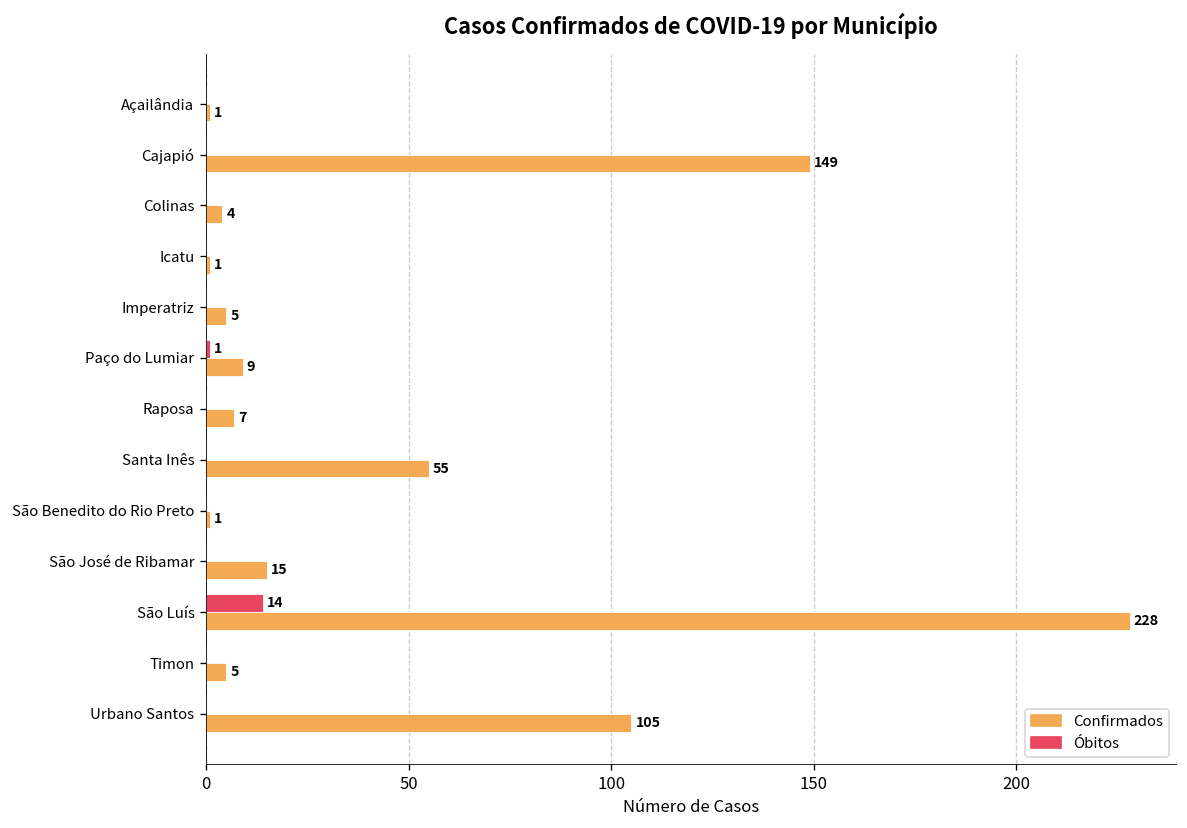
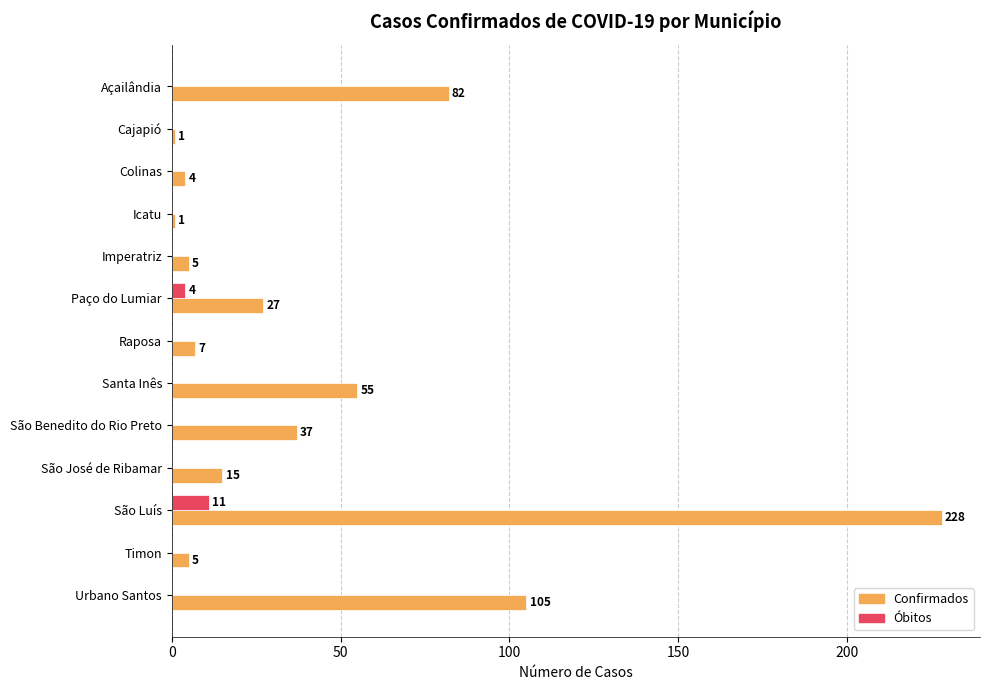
  {
    "Confirmados": {
-     "Açailândia": 1,
-     "Cajapió": 149,
+     "Açailândia": 82,
+     "Cajapió": 1,
      "Colinas": 4,
      "Icatu": 1,
      "Imperatriz": 5,
-     "Paço do Lumiar": 9,
+     "Paço do Lumiar": 27,
      "Raposa": 7,
      "Santa Inês": 55,
-     "São Benedito do Rio Preto": 1,
+     "São Benedito do Rio Preto": 37,
      "São José de Ribamar": 15,
      "São Luís": 228,
      "Timon": 5,
      "Urbano Santos": 105
    },
    "Óbitos": {
-     "Paço do Lumiar": 1,
-     "São Luís": 14
+     "Paço do Lumiar": 4,
+     "São Luís": 11
    }
  }
